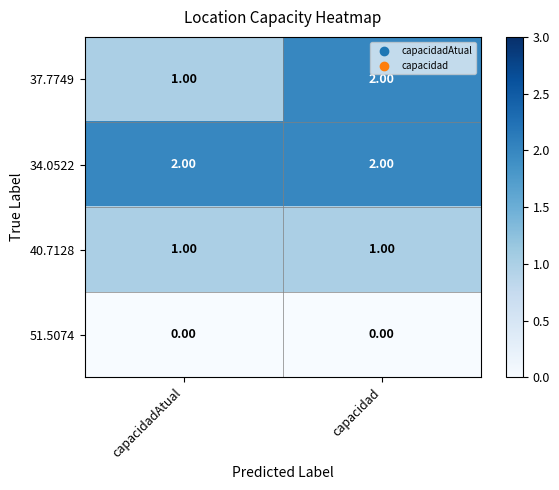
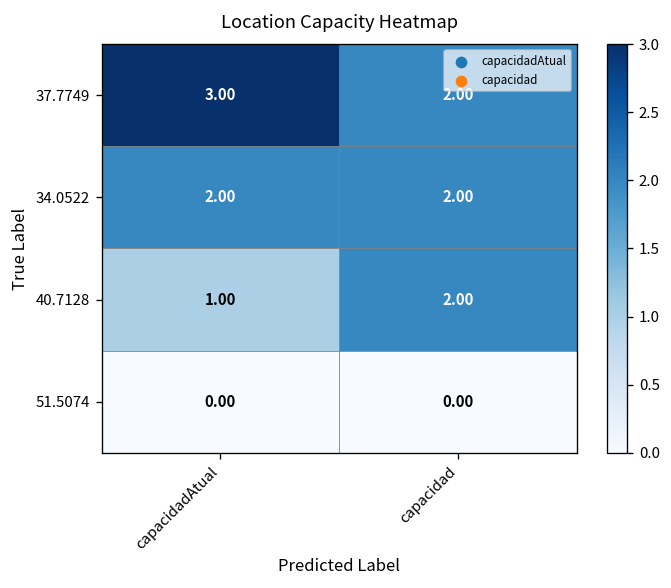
  {
    "37.7749": {
-     "capacidadAtual": 1.00
+     "capacidadAtual": 3.00
    },
    "34.0522": {
      "capacidadAtual": 2.00,
      "capacidad": 2.00
    },
    "40.7128": {
      "capacidadAtual": 1.00,
-     "capacidad": 1.00
+     "capacidad": 2.00
    },
    "51.5074": {
      "capacidadAtual": 0.00,
      "capacidad": 0.00
    }
  }
